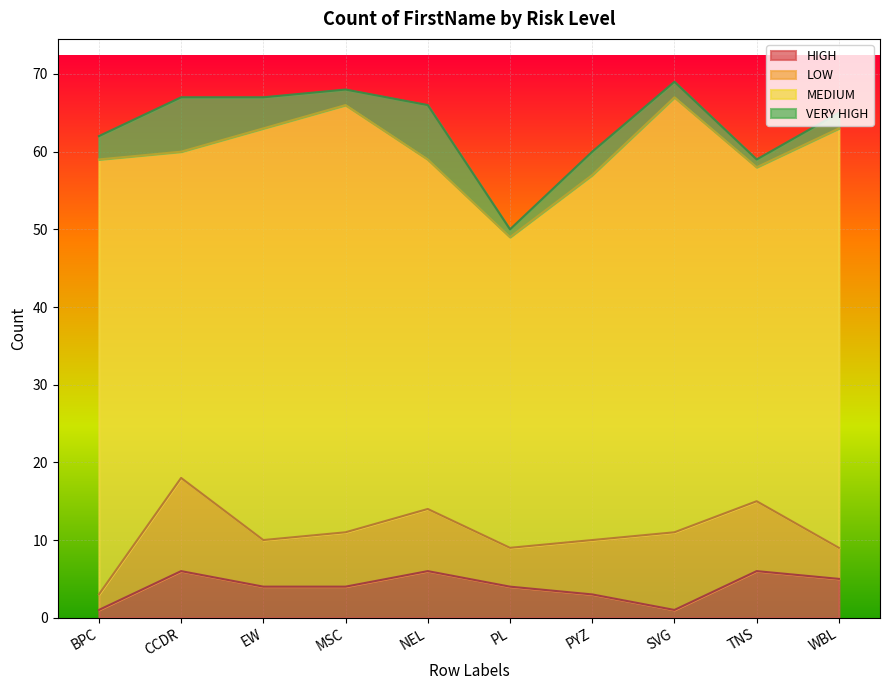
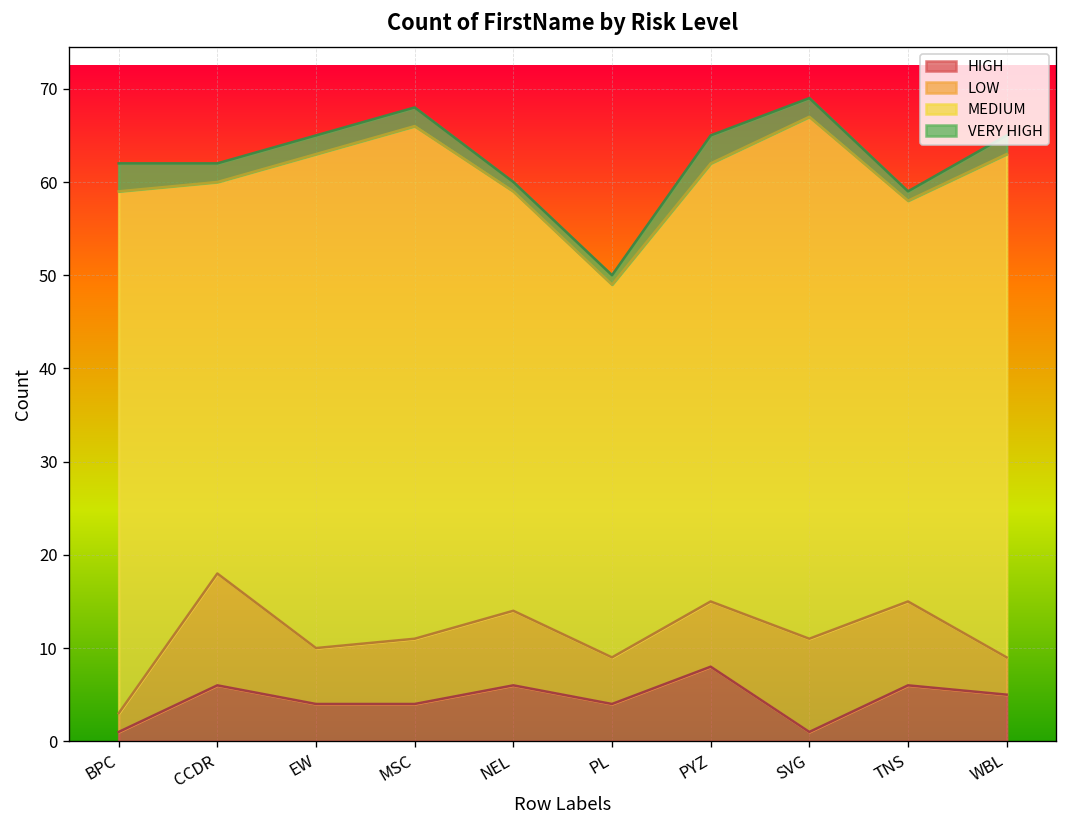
  {
    "HIGH": {
      "BPC": 1,
      "CCDR": 6,
      "EW": 4,
      "MSC": 4,
      "NEL": 6,
      "PL": 4,
-     "PYZ": 3,
+     "PYZ": 8,
      "SVG": 1,
      "TNS": 6,
      "WBL": 5
    },
    "VERY HIGH": {
      "BPC": 3,
-     "CCDR": 7,
-     "EW": 4,
+     "CCDR": 2,
+     "EW": 2,
      "MSC": 2,
-     "NEL": 7,
+     "NEL": 1,
      "PL": 1,
      "PYZ": 3,
      "SVG": 2,
      "TNS": 1
    }
  }
